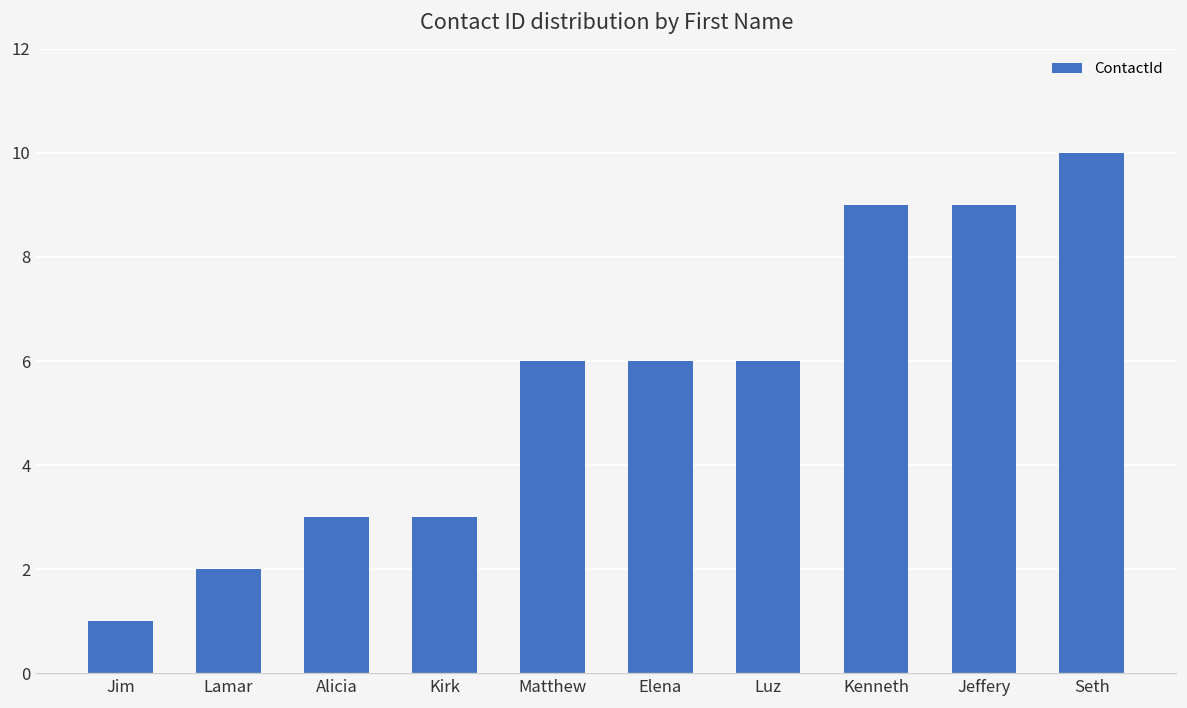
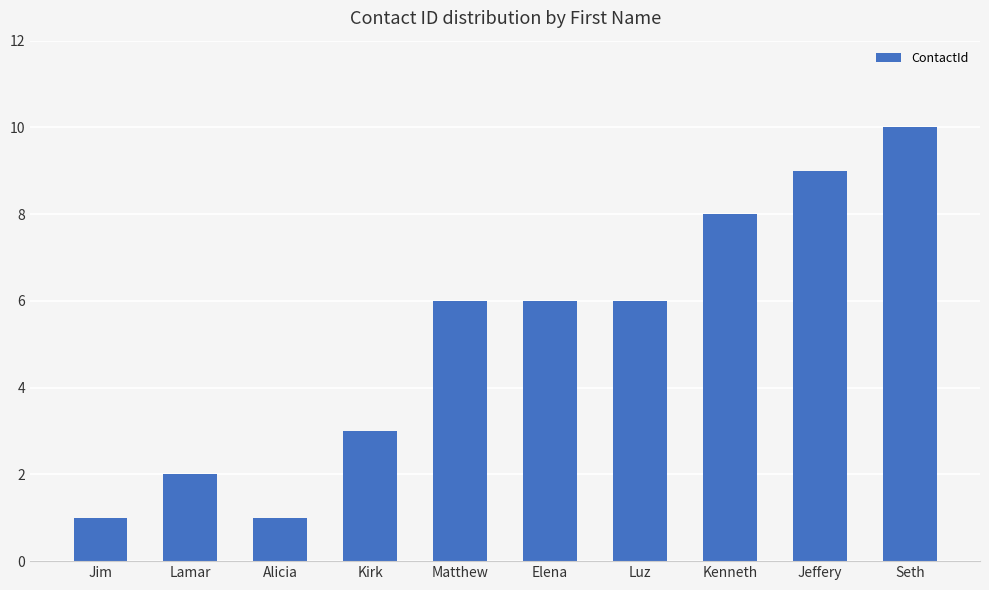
  {
    "Jim": 1,
    "Lamar": 2,
-   "Alicia": 3,
+   "Alicia": 1,
    "Kirk": 3,
    "Matthew": 6,
    "Elena": 6,
    "Luz": 6,
-   "Kenneth": 9,
+   "Kenneth": 8,
    "Jeffery": 9,
    "Seth": 10
  }
